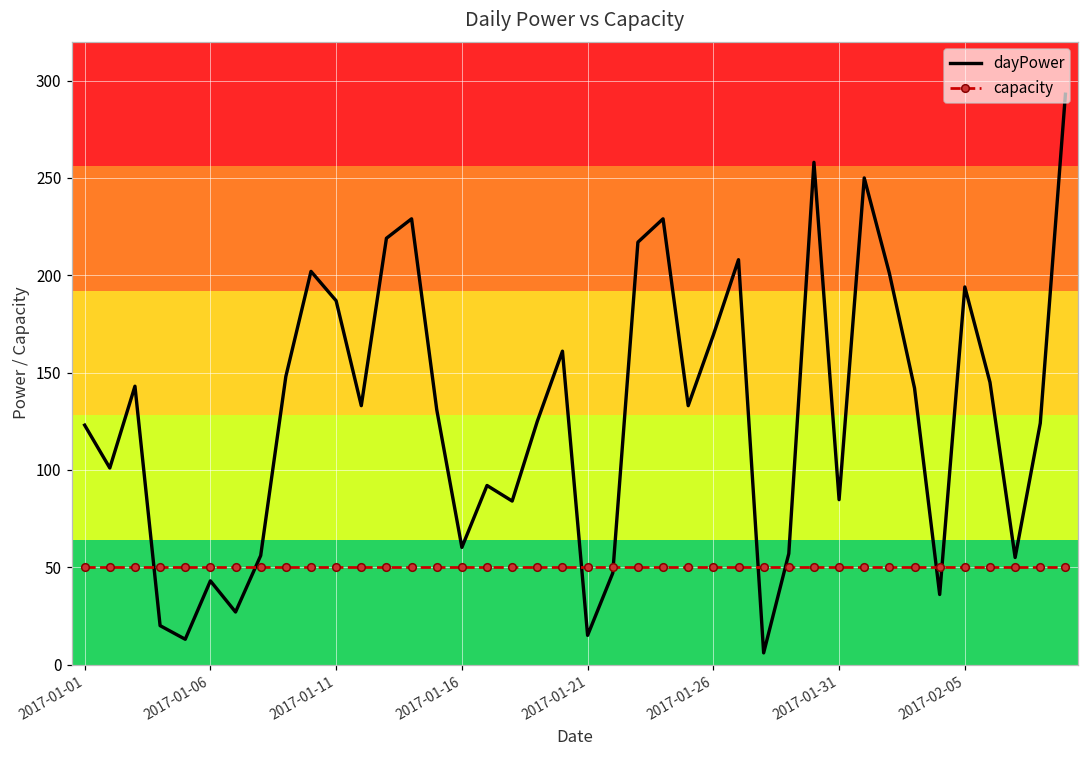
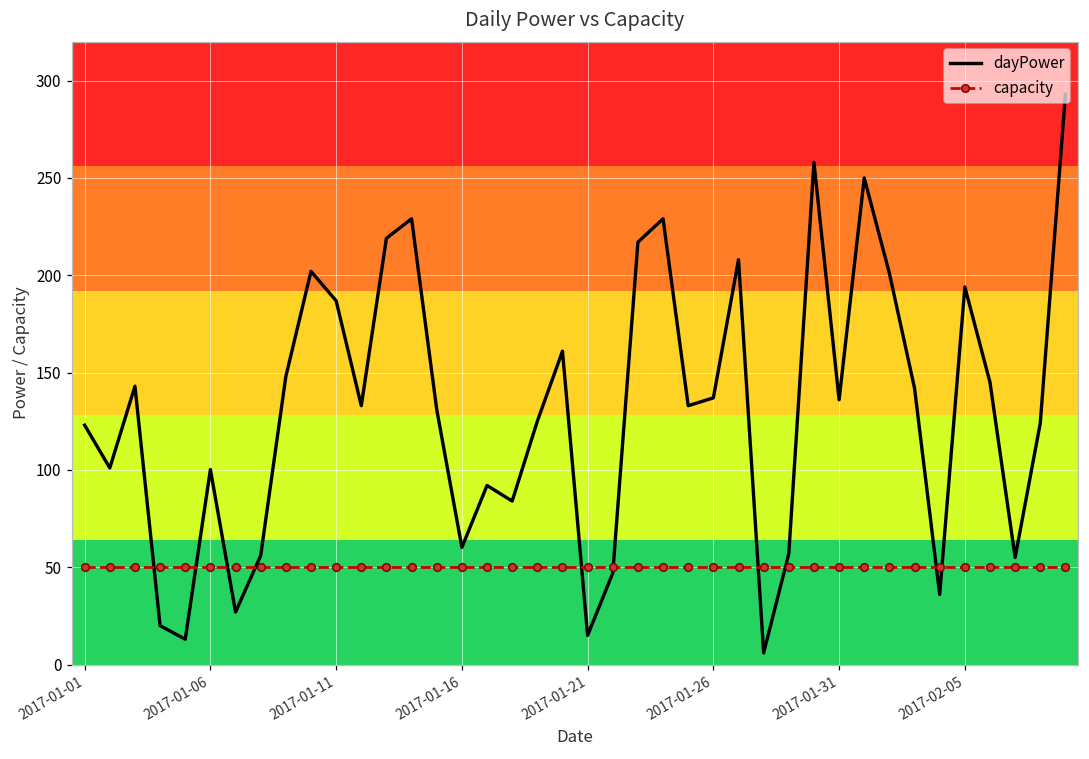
  {
    "dayPower": {
      "2017-01-01": 123,
-     "2017-01-06": 43,
+     "2017-01-06": 100,
      "2017-01-11": 187,
      "2017-01-16": 60,
      "2017-01-21": 15,
-     "2017-01-26": 169,
-     "2017-01-31": 85,
+     "2017-01-26": 137,
+     "2017-01-31": 136,
      "2017-02-05": 194
    },
    "capacity": {
      "2017-01-01": 50,
      "2017-01-06": 50,
      "2017-01-11": 50,
      "2017-01-16": 50,
      "2017-01-21": 50,
      "2017-01-26": 50,
      "2017-01-31": 50,
      "2017-02-05": 50
    }
  }
